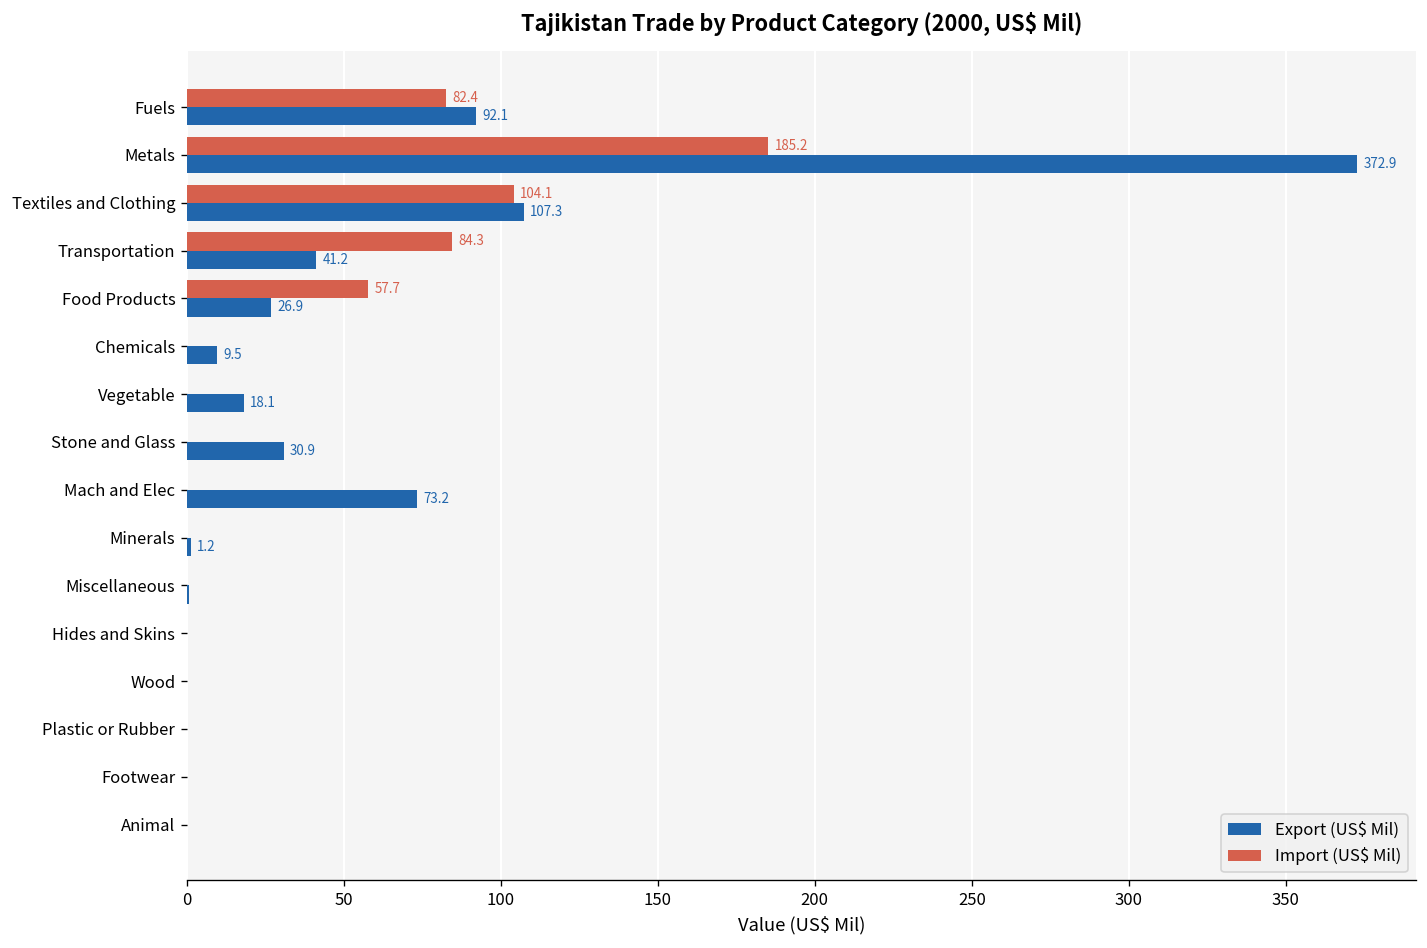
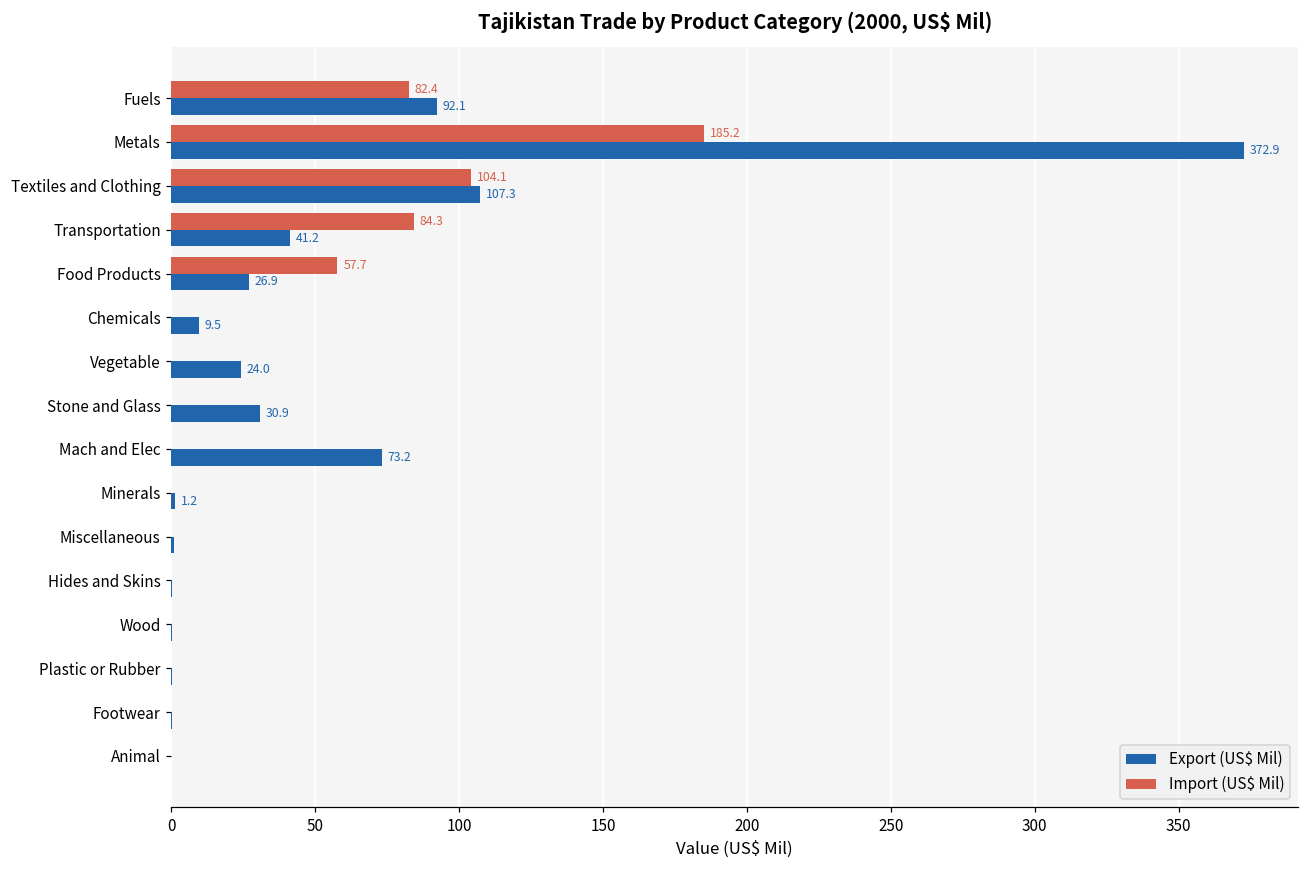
  {
    "Export (US$ Mil)": {
      "Fuels": 92.1,
      "Metals": 372.9,
      "Textiles and Clothing": 107.3,
      "Transportation": 41.2,
      "Food Products": 26.9,
      "Chemicals": 9.5,
-     "Vegetable": 18.1,
+     "Vegetable": 24.0,
      "Stone and Glass": 30.9,
      "Mach and Elec": 73.2,
      "Minerals": 1.2
    },
    "Import (US$ Mil)": {
      "Fuels": 82.4,
      "Metals": 185.2,
      "Textiles and Clothing": 104.1,
      "Transportation": 84.3,
      "Food Products": 57.7
    }
  }
